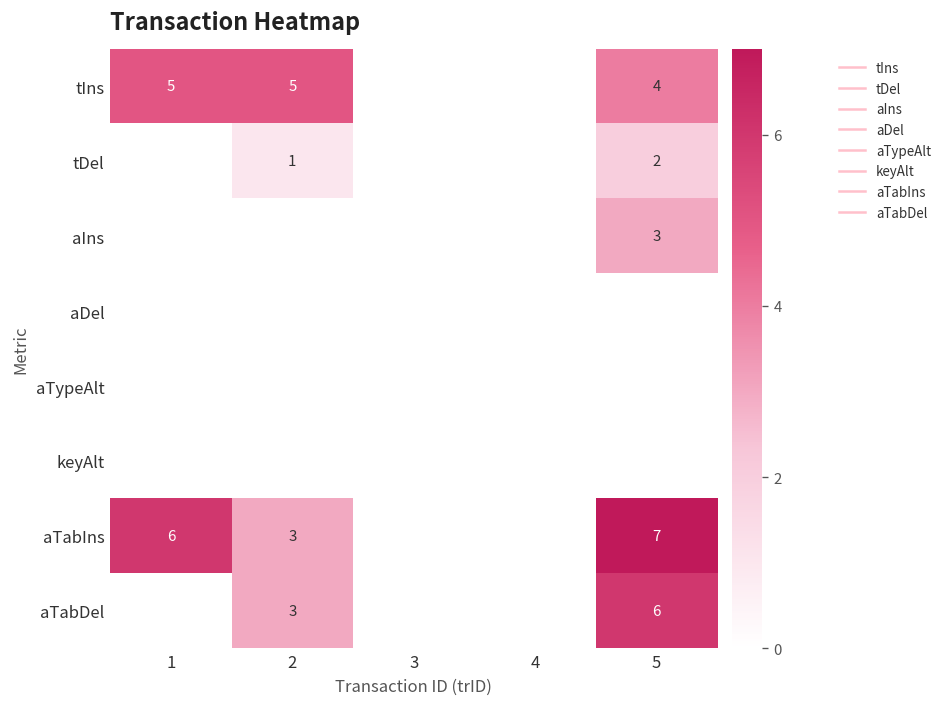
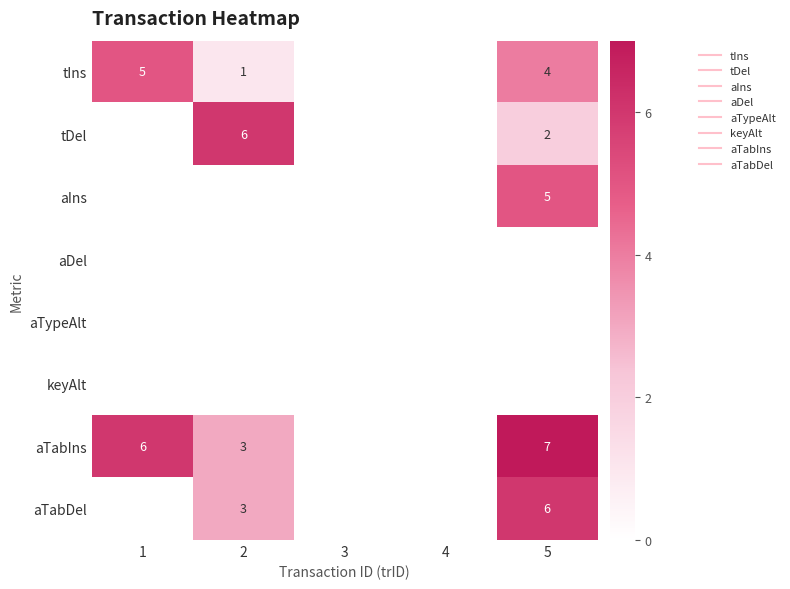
  {
    "tIns": {
      "1": 5,
-     "2": 5,
+     "2": 1,
      "5": 4
    },
    "tDel": {
-     "2": 1,
+     "2": 6,
      "5": 2
    },
    "aIns": {
-     "5": 3
+     "5": 5
    },
    "aTabIns": {
      "1": 6,
      "2": 3,
      "5": 7
    },
    "aTabDel": {
      "2": 3,
      "5": 6
    }
  }
